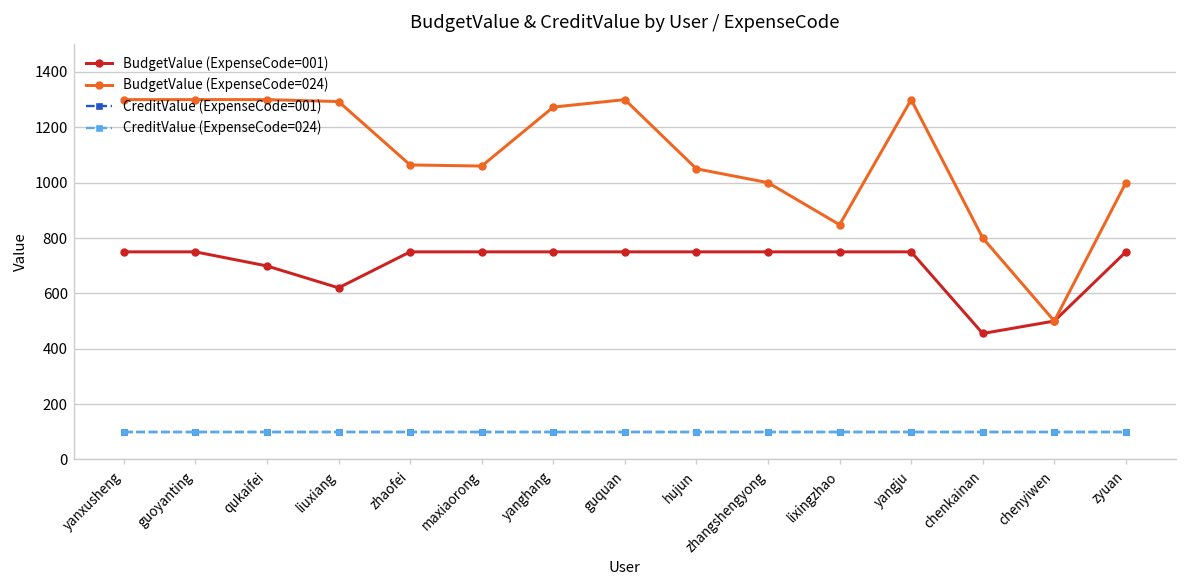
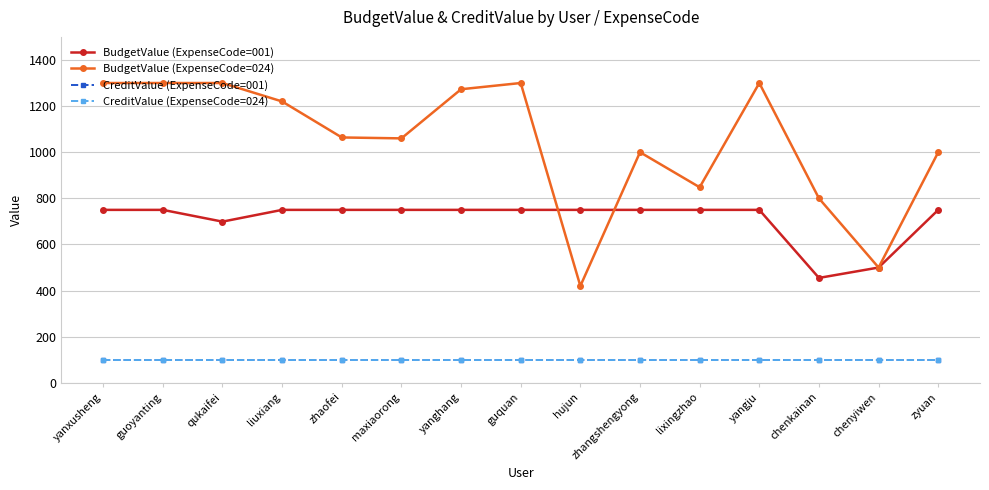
  {
    "BudgetValue (ExpenseCode=001)": {
      "yanxusheng": 750,
      "guoyanting": 750,
      "qukaifei": 700,
-     "liuxiang": 620,
+     "liuxiang": 750,
      "zhaofei": 750,
      "maxiaorong": 750,
      "yanghang": 750,
      "guquan": 750,
      "hujun": 750,
      "zhangshengyong": 750,
      "lixingzhao": 750,
      "yangju": 750,
      "chenkainan": 460,
      "zyuan": 750
    },
    "BudgetValue (ExpenseCode=024)": {
      "yanxusheng": 1300,
      "guoyanting": 1300,
      "qukaifei": 1300,
-     "liuxiang": 1290,
+     "liuxiang": 1220,
      "zhaofei": 1060,
      "maxiaorong": 1060,
      "yanghang": 1270,
      "guquan": 1300,
-     "hujun": 1050,
+     "hujun": 420,
      "zhangshengyong": 1000,
      "lixingzhao": 850,
      "yangju": 1300,
      "chenkainan": 800,
      "zyuan": 1000
    },
    "CreditValue (ExpenseCode=024)": {
      "yanxusheng": 100,
      "guoyanting": 100,
      "qukaifei": 100,
      "liuxiang": 100,
      "zhaofei": 100,
      "maxiaorong": 100,
      "yanghang": 100,
      "guquan": 100,
      "hujun": 100,
      "zhangshengyong": 100,
      "lixingzhao": 100,
      "yangju": 100,
      "chenkainan": 100,
      "chenyiwen": 100,
      "zyuan": 100
    }
  }
